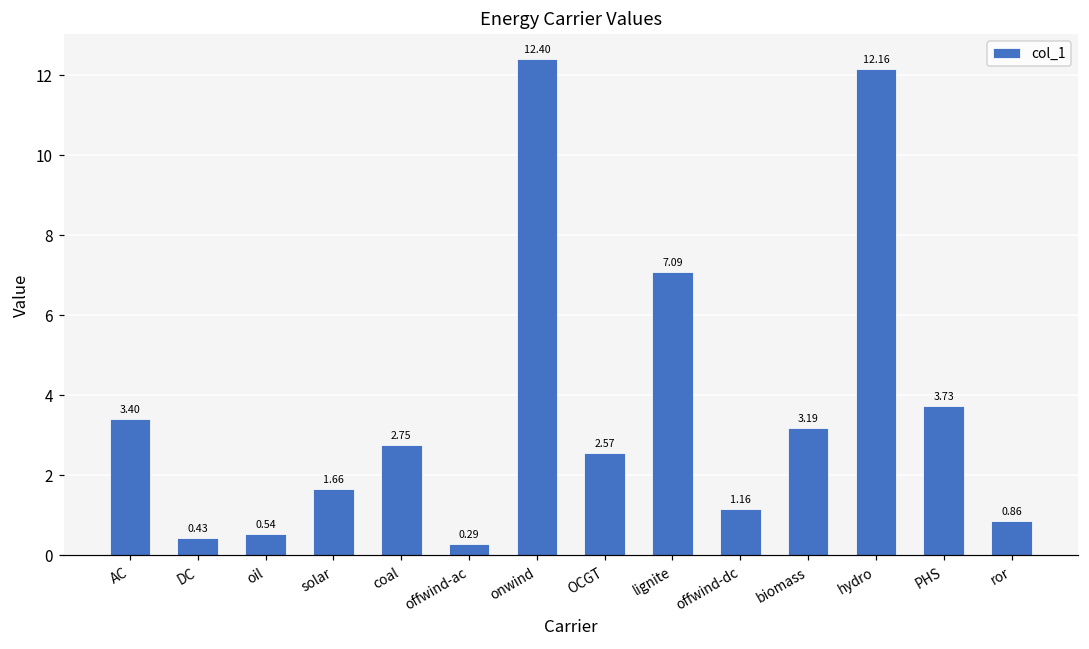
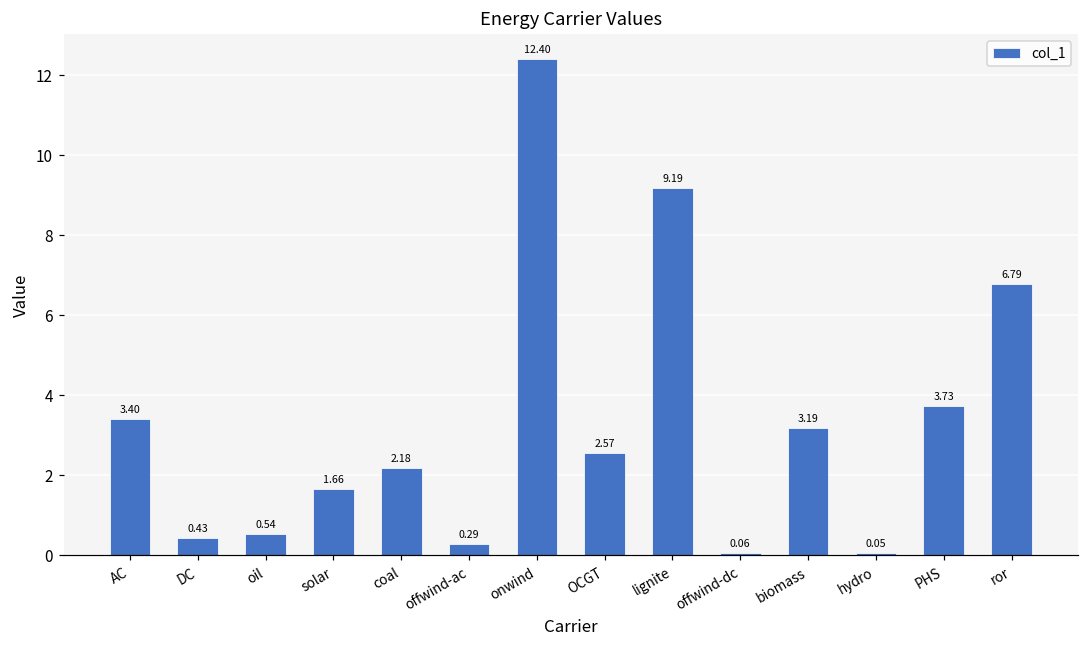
  {
    "AC": 3.40,
    "DC": 0.43,
    "oil": 0.54,
    "solar": 1.66,
-   "coal": 2.75,
+   "coal": 2.18,
    "offwind-ac": 0.29,
    "onwind": 12.40,
    "OCGT": 2.57,
-   "lignite": 7.09,
-   "offwind-dc": 1.16,
+   "lignite": 9.19,
+   "offwind-dc": 0.06,
    "biomass": 3.19,
-   "hydro": 12.16,
+   "hydro": 0.05,
    "PHS": 3.73,
-   "ror": 0.86
+   "ror": 6.79
  }
